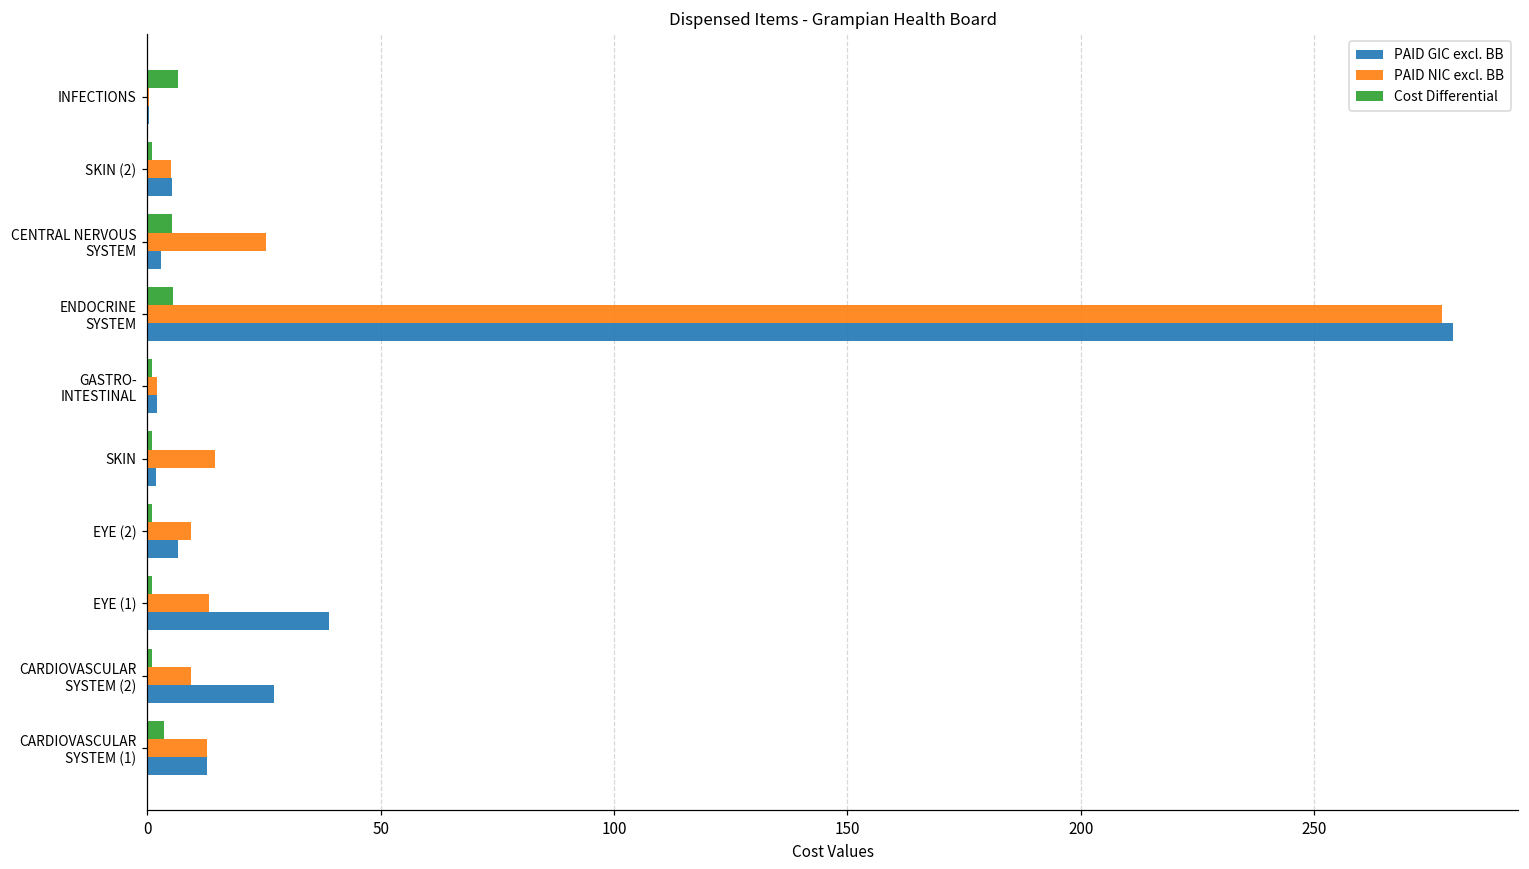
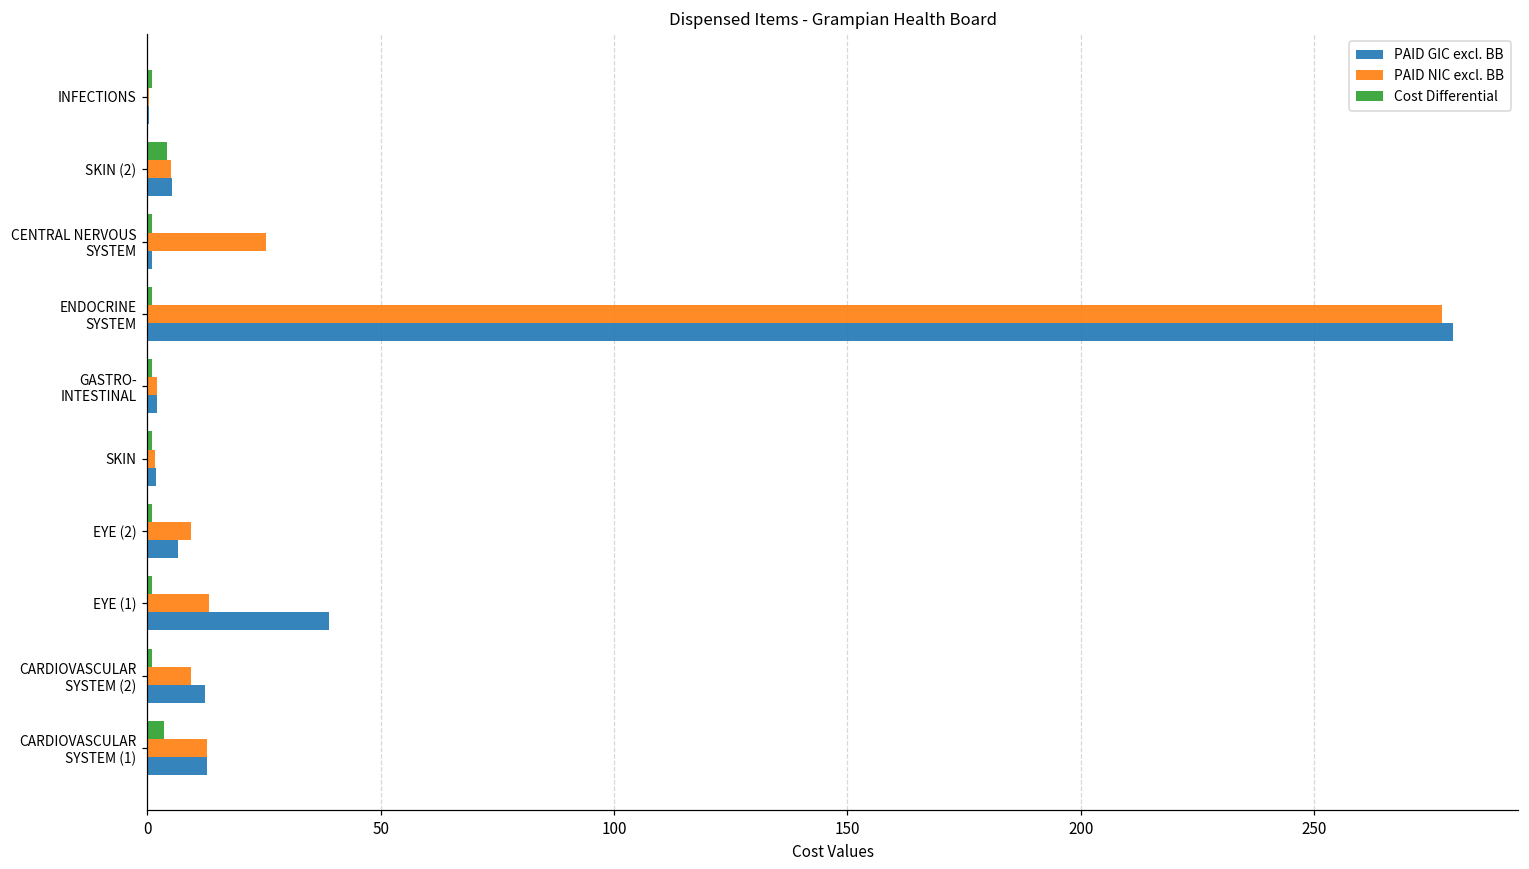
  {
    "PAID GIC excl. BB": {
      "SKIN (2)": 5,
-     "CENTRAL NERVOUS SYSTEM": 3,
+     "CENTRAL NERVOUS SYSTEM": 1,
      "ENDOCRINE SYSTEM": 280,
      "GASTRO- INTESTINAL": 2,
      "SKIN": 2,
      "EYE (2)": 7,
      "EYE (1)": 39,
-     "CARDIOVASCULAR SYSTEM (2)": 27,
+     "CARDIOVASCULAR SYSTEM (2)": 12,
      "CARDIOVASCULAR SYSTEM (1)": 13
    },
    "PAID NIC excl. BB": {
      "SKIN (2)": 5,
      "CENTRAL NERVOUS SYSTEM": 25,
      "ENDOCRINE SYSTEM": 277,
      "GASTRO- INTESTINAL": 2,
-     "SKIN": 15,
+     "SKIN": 2,
      "EYE (2)": 9,
      "EYE (1)": 13,
      "CARDIOVASCULAR SYSTEM (2)": 9,
      "CARDIOVASCULAR SYSTEM (1)": 13
    },
    "Cost Differential": {
-     "INFECTIONS": 7,
-     "SKIN (2)": 1,
-     "CENTRAL NERVOUS SYSTEM": 5,
-     "ENDOCRINE SYSTEM": 6,
+     "INFECTIONS": 1,
+     "SKIN (2)": 4,
+     "CENTRAL NERVOUS SYSTEM": 1,
+     "ENDOCRINE SYSTEM": 1,
      "GASTRO- INTESTINAL": 1,
      "SKIN": 1,
      "EYE (2)": 1,
      "EYE (1)": 1,
      "CARDIOVASCULAR SYSTEM (2)": 1,
      "CARDIOVASCULAR SYSTEM (1)": 4
    }
  }
